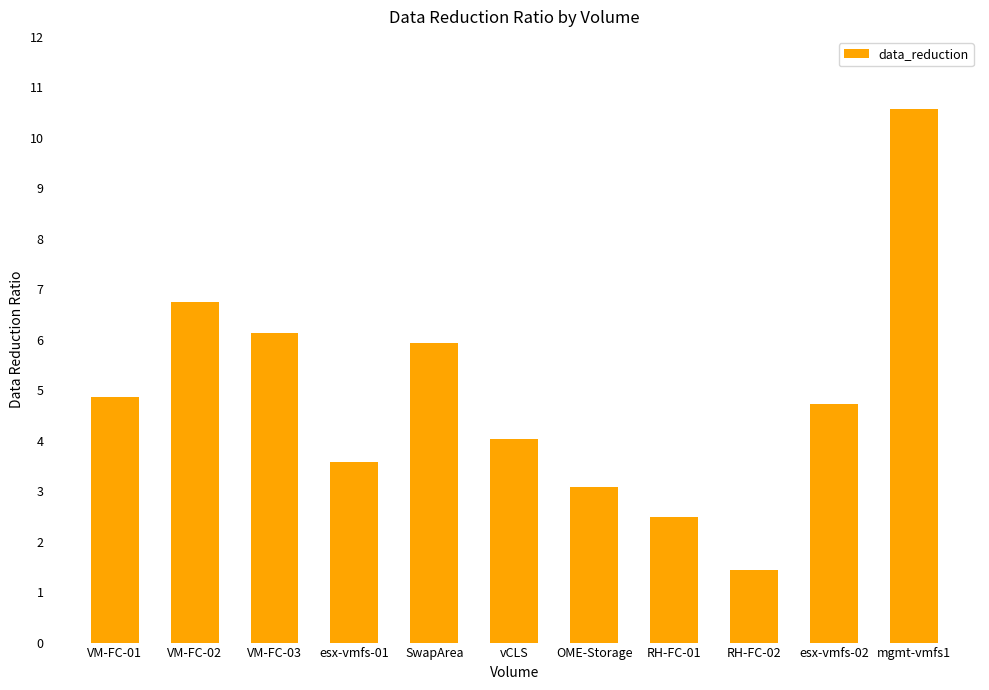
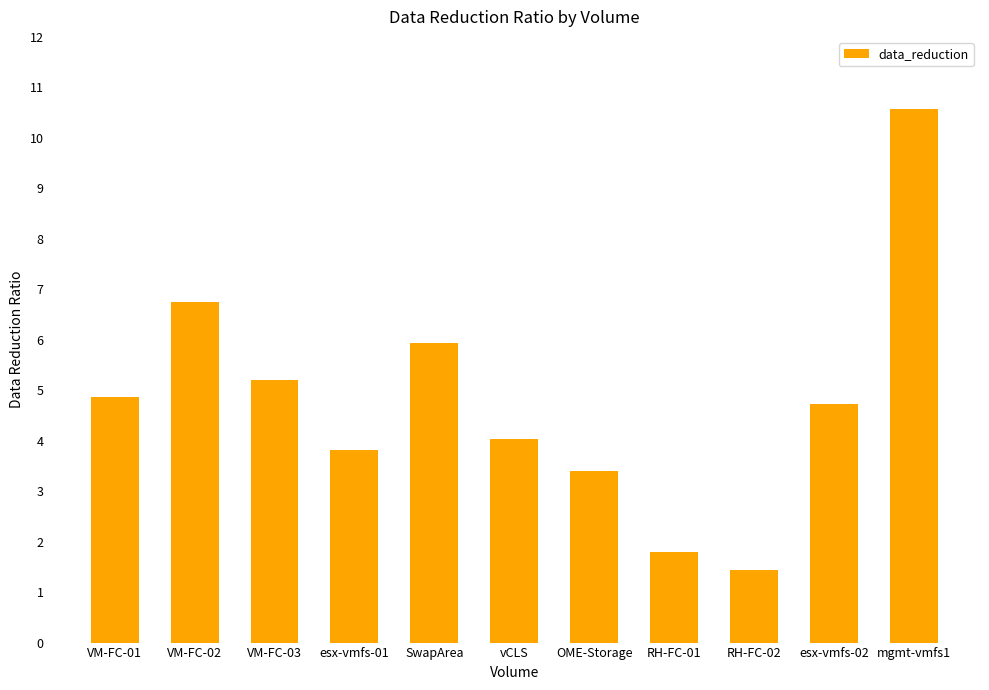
  {
    "VM-FC-01": 4.9,
    "VM-FC-02": 6.8,
-   "VM-FC-03": 6.1,
-   "esx-vmfs-01": 3.6,
+   "VM-FC-03": 5.2,
+   "esx-vmfs-01": 3.8,
    "SwapArea": 5.9,
    "vCLS": 4.0,
-   "OME-Storage": 3.1,
-   "RH-FC-01": 2.5,
+   "OME-Storage": 3.4,
+   "RH-FC-01": 1.8,
    "RH-FC-02": 1.4,
    "esx-vmfs-02": 4.7,
    "mgmt-vmfs1": 10.6
  }
